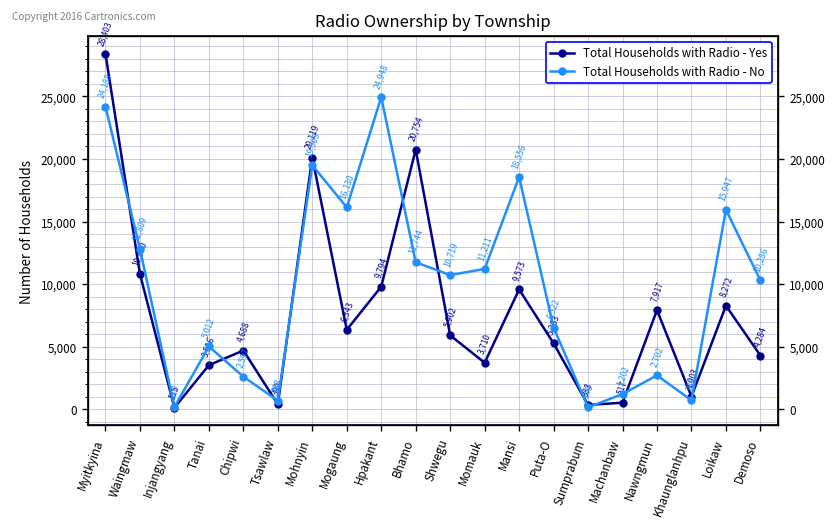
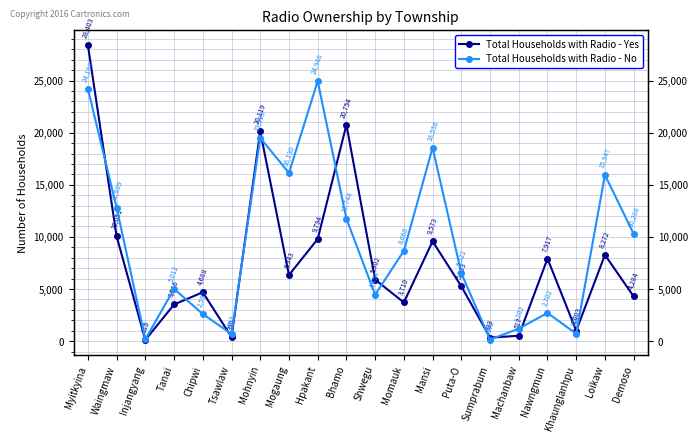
  {
    "Total Households with Radio - Yes": {
      "Myitkyina": "28,403",
-     "Waingmaw": "10,820",
+     "Waingmaw": "10,051",
      "Chipwi": "4,688",
      "Mogaung": "6,343",
      "Hpakant": "9,794",
      "Bhamo": "20,754",
      "Momauk": "3,710",
      "Mansi": "9,573",
      "Nawngmun": "7,917",
      "Loikaw": "8,272",
      "Demoso": "4,284"
    },
    "Total Households with Radio - No": {
      "Myitkyina": "24,188",
      "Waingmaw": "12,809",
      "Mogaung": "16,130",
      "Hpakant": "24,948",
      "Bhamo": "11,744",
-     "Shwegu": "10,719",
-     "Momauk": "11,211",
+     "Shwegu": "4,454",
+     "Momauk": "8,660",
      "Mansi": "18,556",
      "Nawngmun": "2,702",
      "Loikaw": "15,947",
      "Demoso": "10,286"
    }
  }
